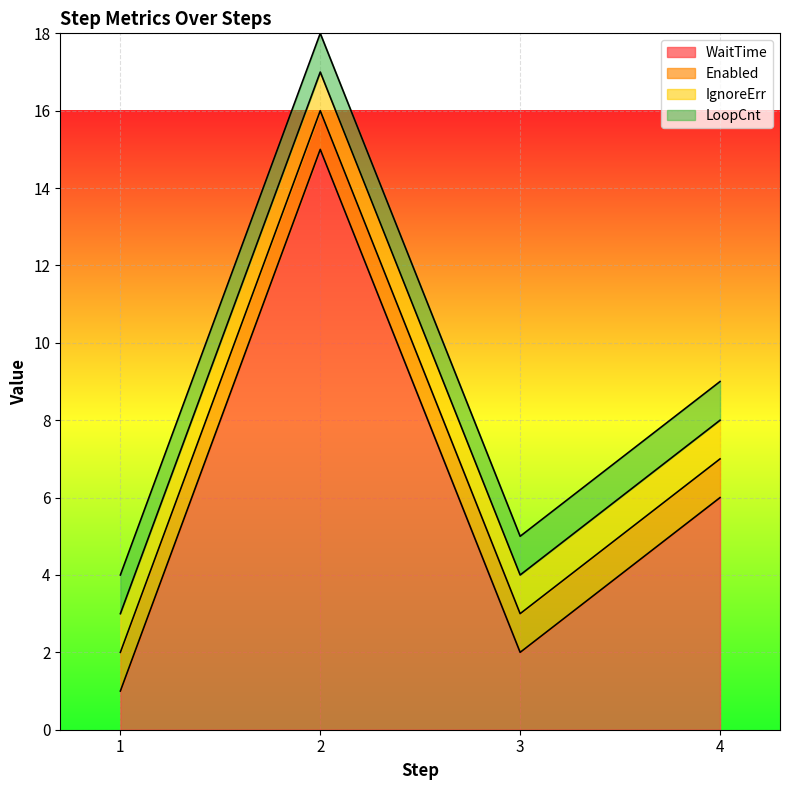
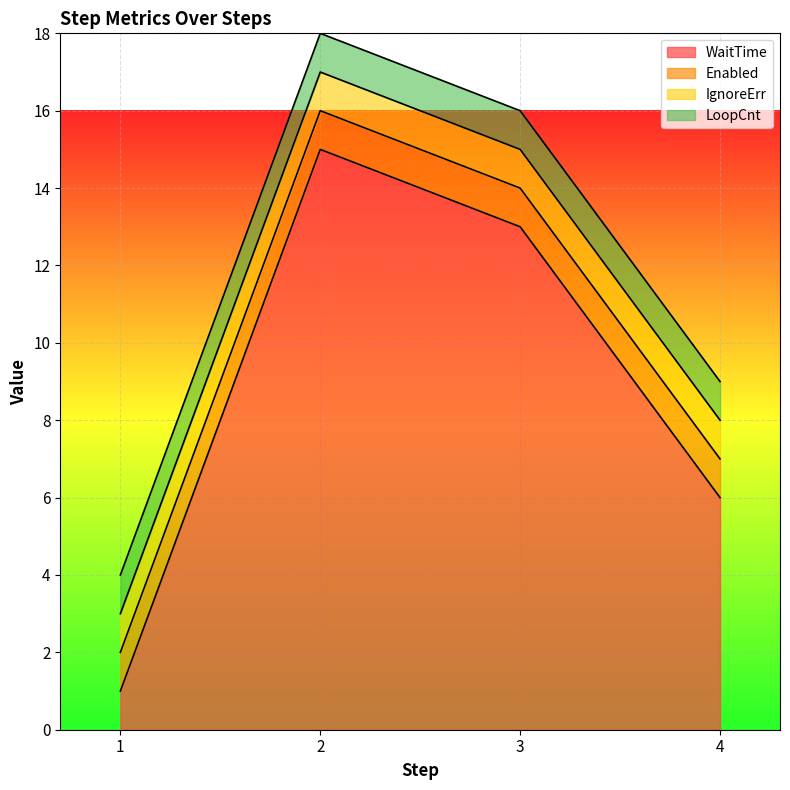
  {
    "WaitTime": {
      "1": 1,
      "2": 15,
-     "3": 2,
+     "3": 13,
      "4": 6
    },
    "Enabled": {
      "1": 1,
      "2": 1,
      "3": 1,
      "4": 1
    },
    "IgnoreErr": {
      "1": 1,
      "2": 1,
      "3": 1,
      "4": 1
    },
    "LoopCnt": {
      "1": 1,
      "2": 1,
      "3": 1,
      "4": 1
    }
  }
